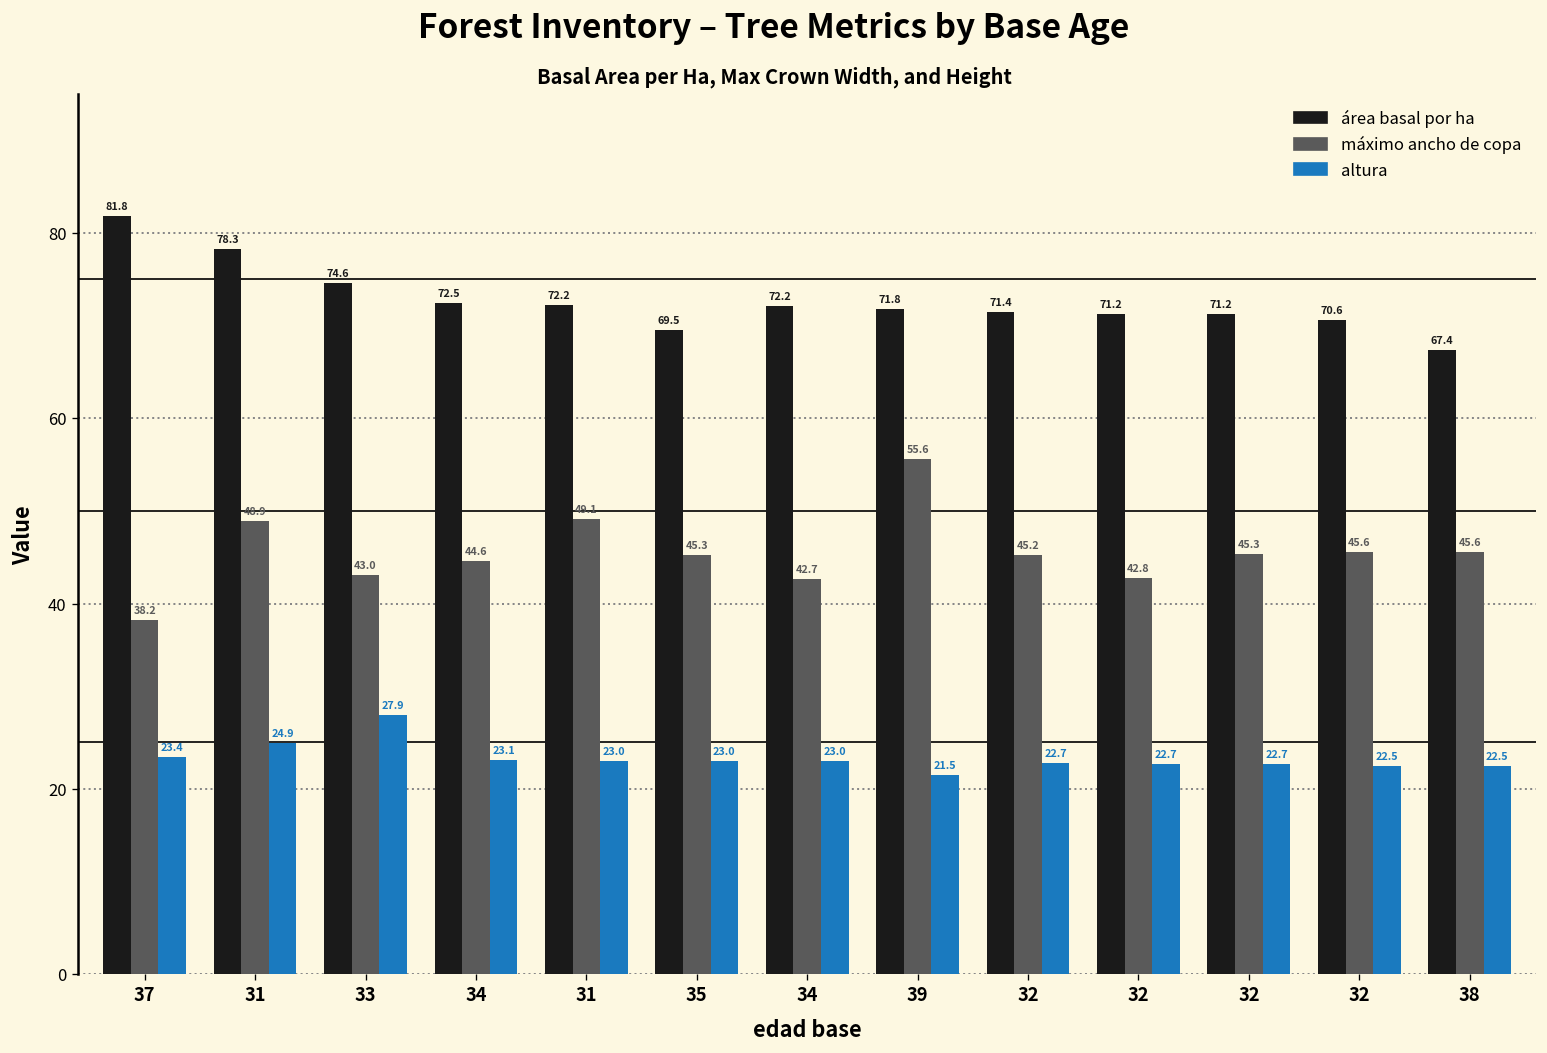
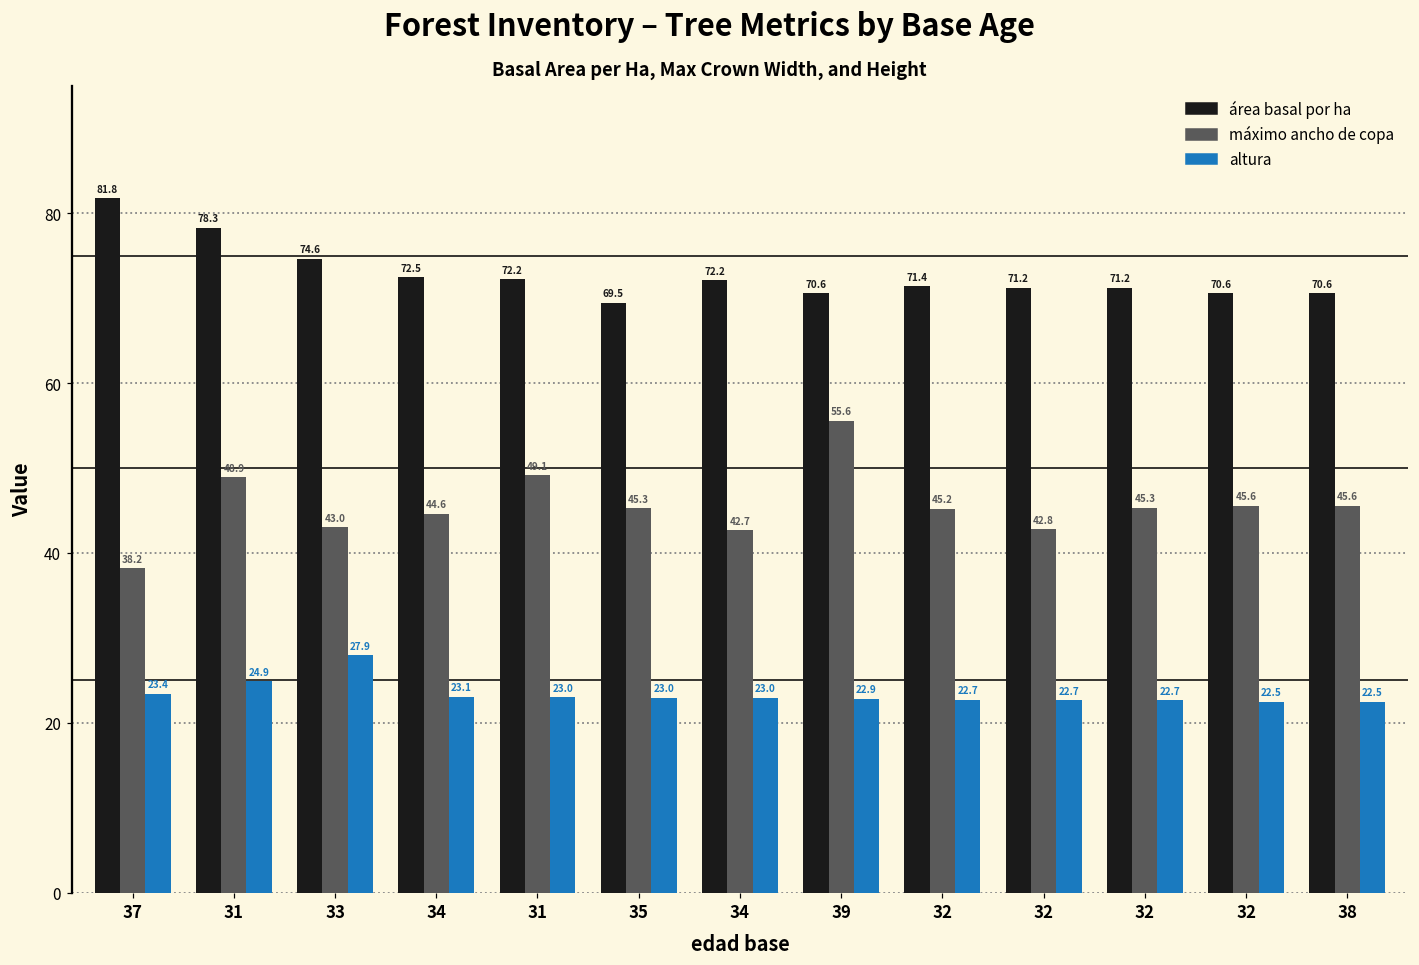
  {
    "área basal por ha": {
      "37": 81.8,
      "33": 74.6,
      "35": 69.5,
-     "39": 71.8,
-     "38": 67.4
+     "39": 70.6,
+     "38": 70.6
    },
    "máximo ancho de copa": {
      "37": 38.2,
      "33": 43.0,
      "35": 45.3,
      "39": 55.6,
      "38": 45.6
    },
    "altura": {
      "37": 23.4,
      "33": 27.9,
      "35": 23.0,
-     "39": 21.5,
+     "39": 22.9,
      "38": 22.5
    }
  }
